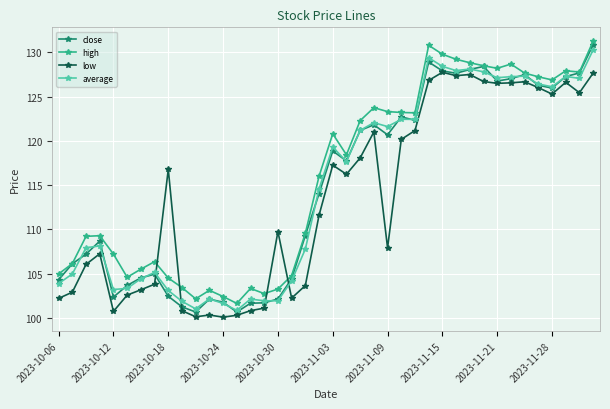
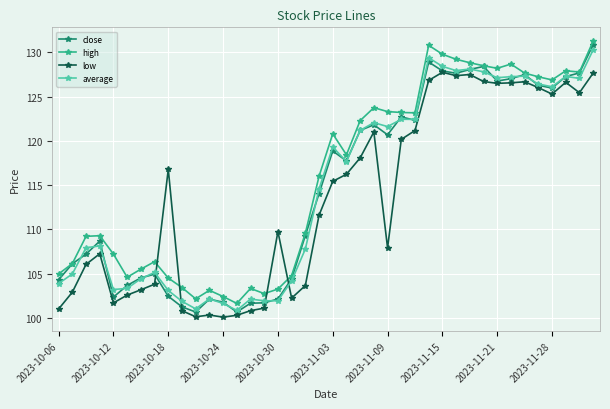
  {
    "low": {
-     "2023-10-06": 102,
-     "2023-10-12": 101,
+     "2023-10-06": 101,
+     "2023-10-12": 102,
      "2023-10-18": 117,
      "2023-10-24": 100,
      "2023-10-30": 110,
-     "2023-11-03": 117,
+     "2023-11-03": 115,
      "2023-11-09": 108,
      "2023-11-28": 125
    }
  }
